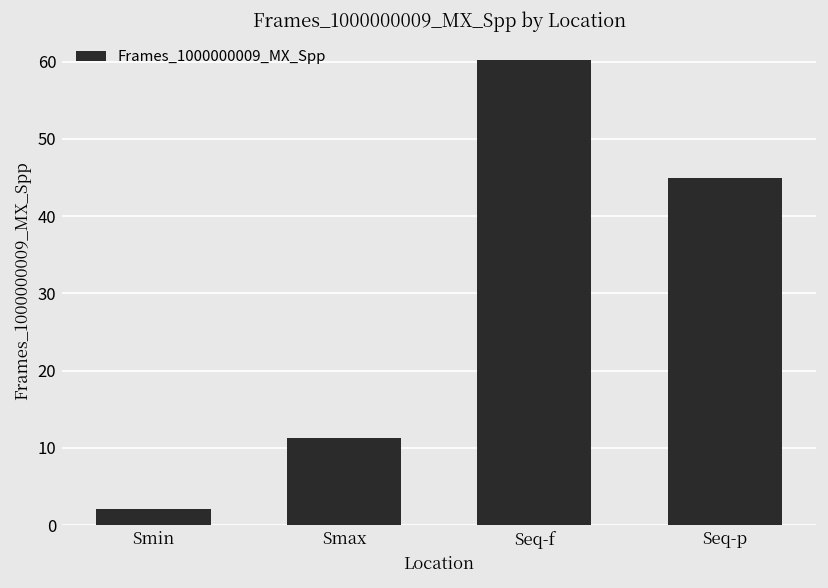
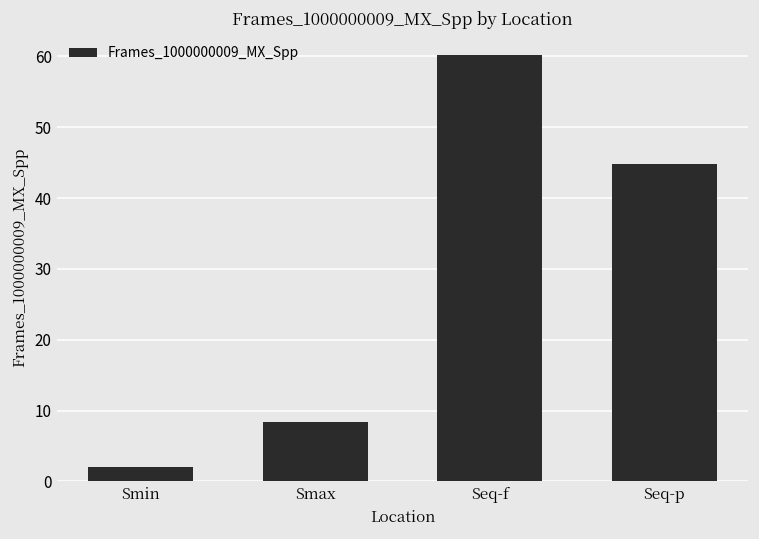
  {
    "Smin": 2,
-   "Smax": 11,
+   "Smax": 8,
    "Seq-f": 60,
    "Seq-p": 45
  }
